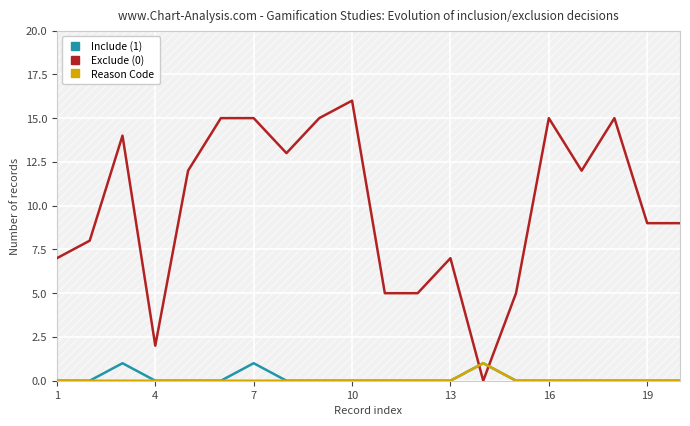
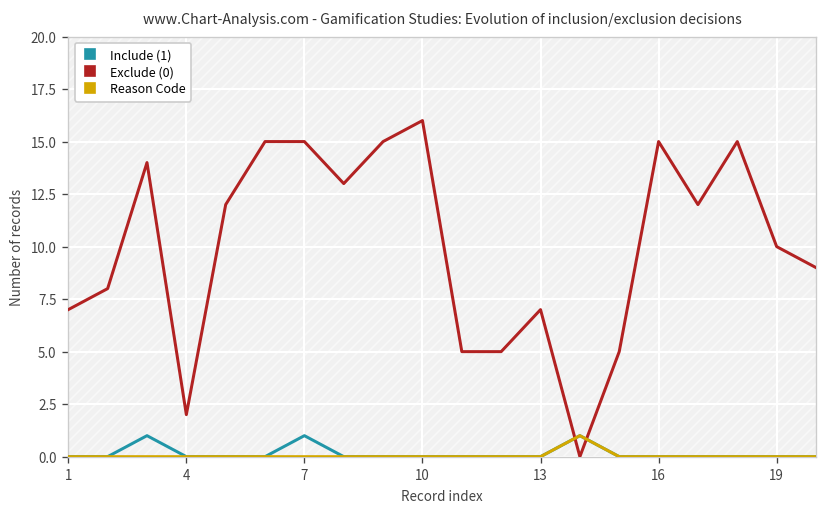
  {
    "Include (1)": {
      "7": 1
    },
    "Exclude (0)": {
      "1": 7,
      "4": 2,
      "7": 15,
      "10": 16,
      "13": 7,
      "16": 15,
-     "19": 9
+     "19": 10
    },
    "Reason Code": {
      "7": 0
    }
  }
